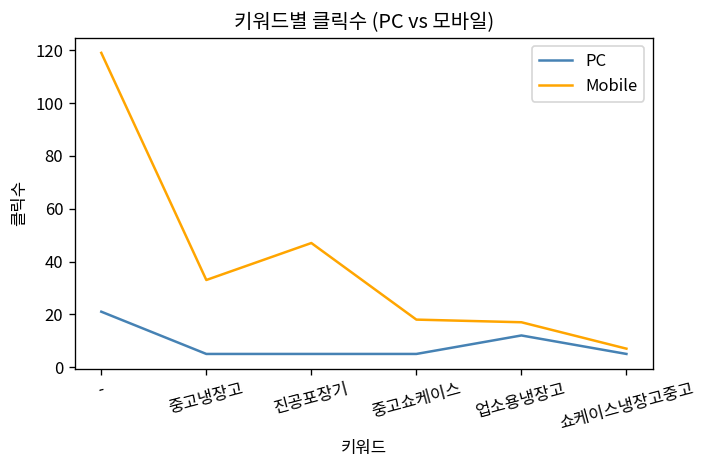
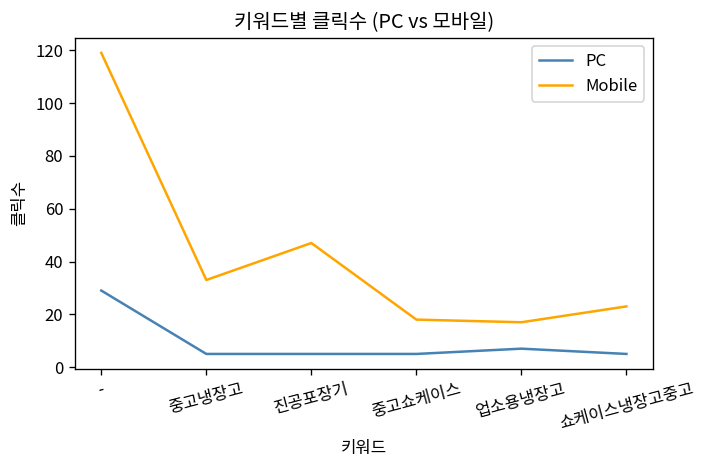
  {
    "PC": {
-     "-": 21,
+     "-": 29,
      "중고냉장고": 5,
      "진공포장기": 5,
      "중고쇼케이스": 5,
-     "업소용냉장고": 12,
+     "업소용냉장고": 7,
      "쇼케이스냉장고중고": 5
    },
    "Mobile": {
      "-": 119,
      "중고냉장고": 33,
      "진공포장기": 47,
      "중고쇼케이스": 18,
      "업소용냉장고": 17,
-     "쇼케이스냉장고중고": 7
+     "쇼케이스냉장고중고": 23
    }
  }
